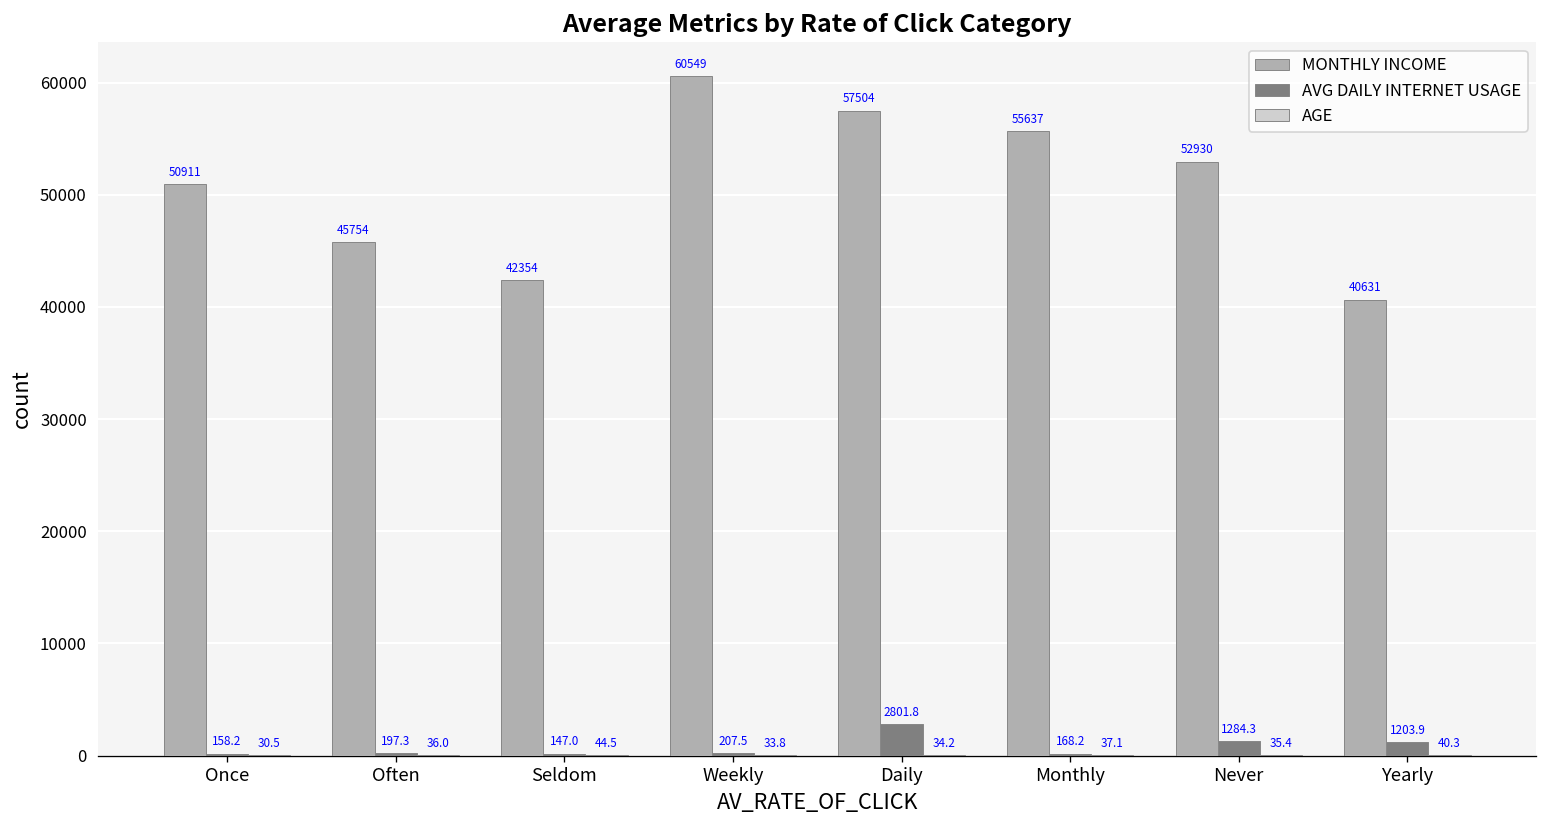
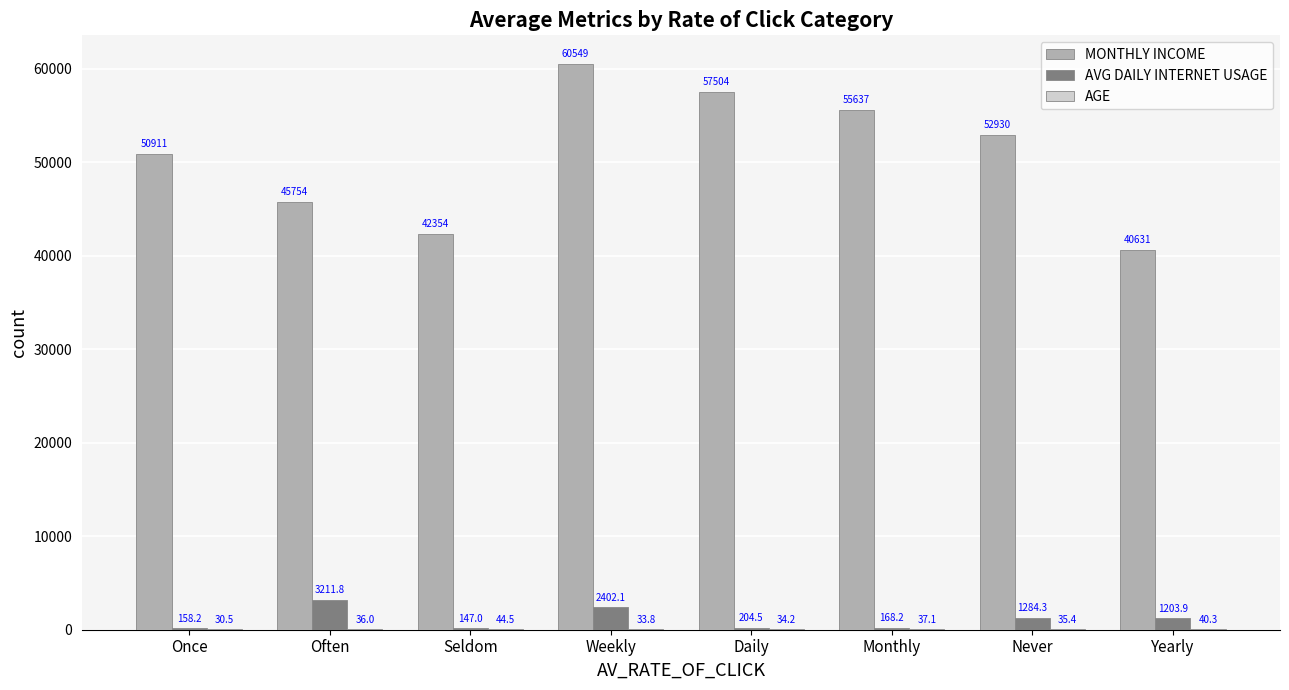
  {
    "AVG DAILY INTERNET USAGE": {
      "Once": 158.2,
-     "Often": 197.3,
+     "Often": 3211.8,
      "Seldom": 147.0,
-     "Weekly": 207.5,
-     "Daily": 2801.8,
+     "Weekly": 2402.1,
+     "Daily": 204.5,
      "Monthly": 168.2,
      "Never": 1284.3,
      "Yearly": 1203.9
    }
  }
